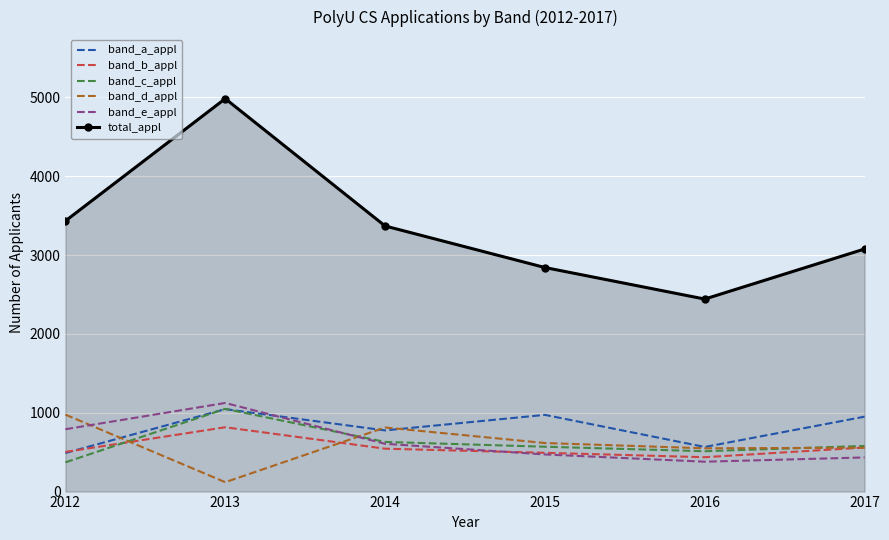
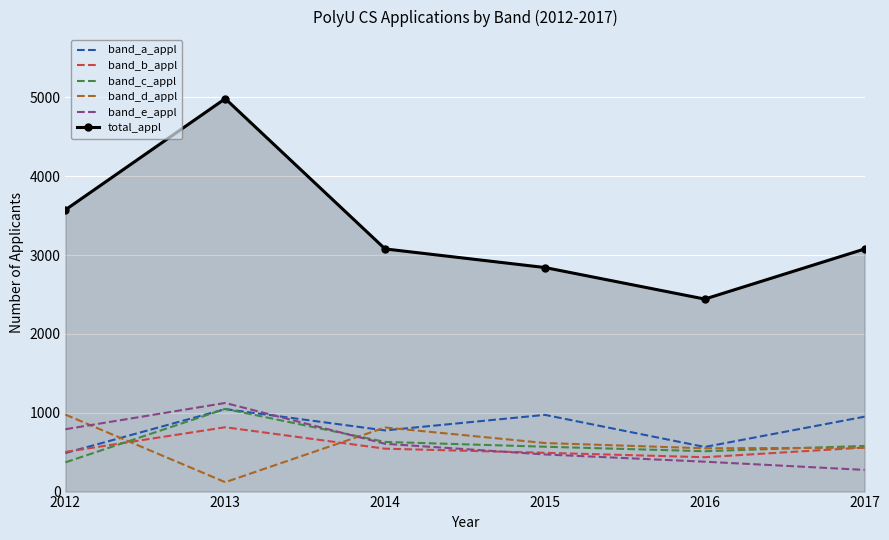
  {
    "band_a_appl": {
      "2014": 800,
      "2015": 1000,
      "2017": 1000
    },
    "band_c_appl": {
      "2012": 400,
      "2015": 600,
      "2016": 500
    },
    "band_e_appl": {
      "2012": 800,
      "2013": 1100,
      "2016": 400,
-     "2017": 400
+     "2017": 300
    },
    "total_appl": {
-     "2012": 3400,
+     "2012": 3600,
      "2013": 5000,
-     "2014": 3400,
+     "2014": 3100,
      "2015": 2800,
      "2016": 2400,
      "2017": 3100
    }
  }
